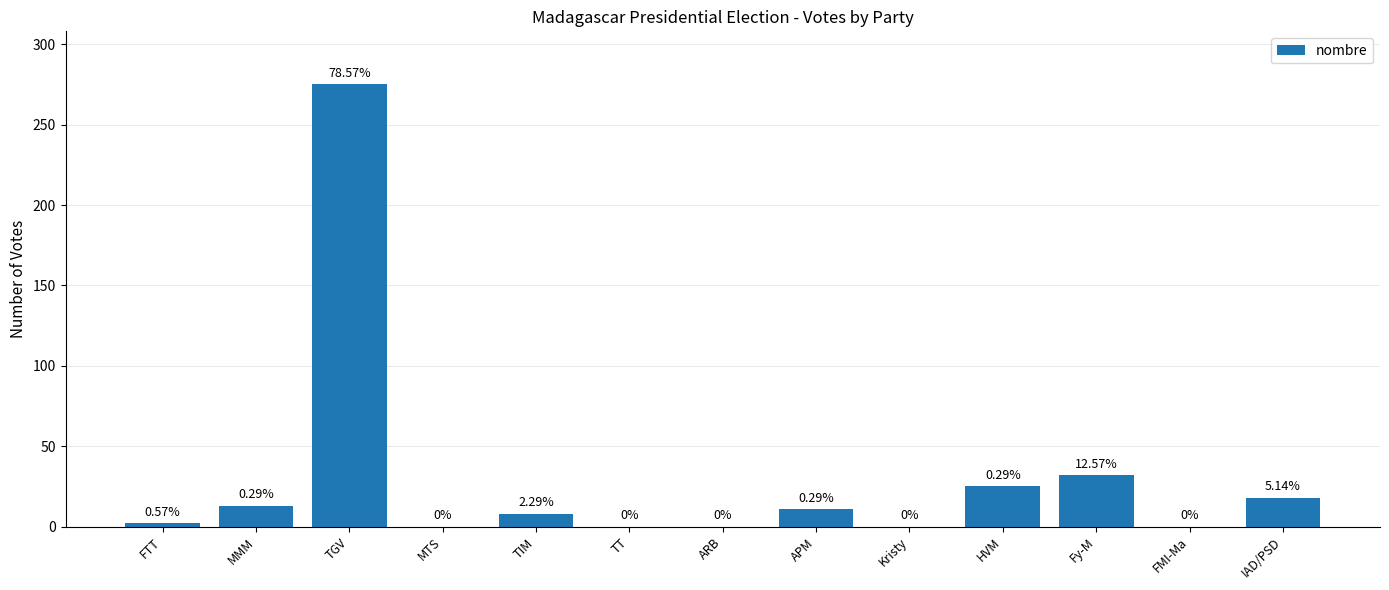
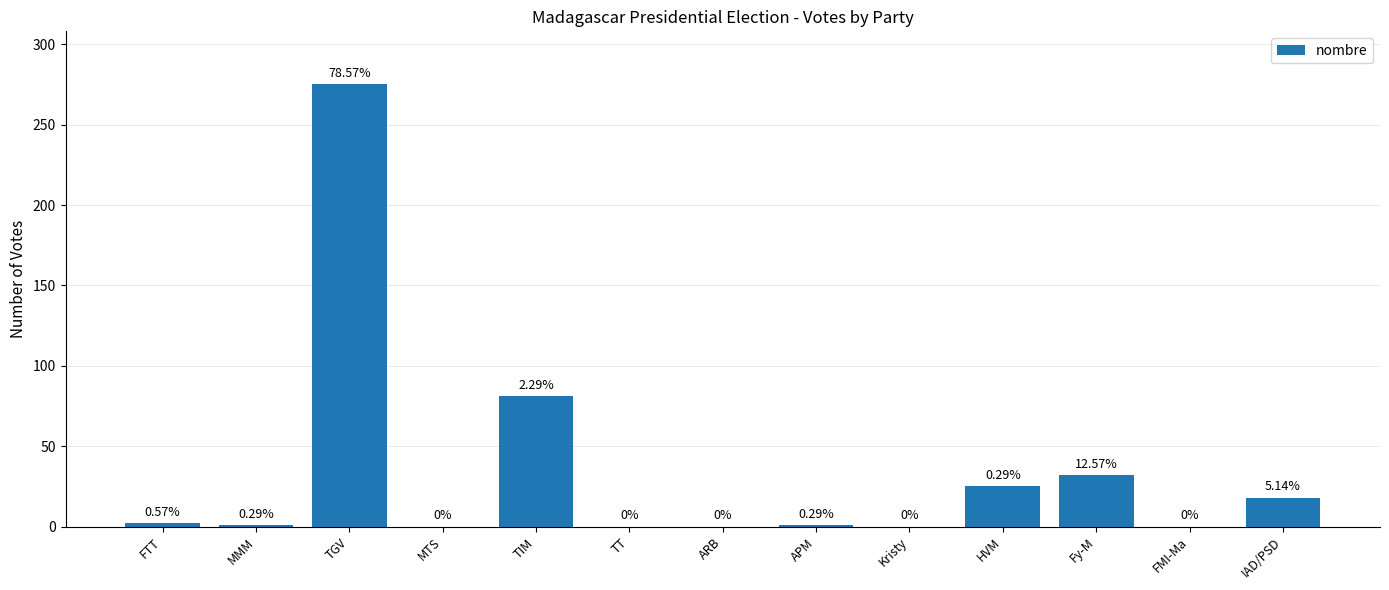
  {
-   "MMM": 13,
-   "TIM": 8,
-   "APM": 11
+   "MMM": 1,
+   "TIM": 81,
+   "APM": 1
  }
